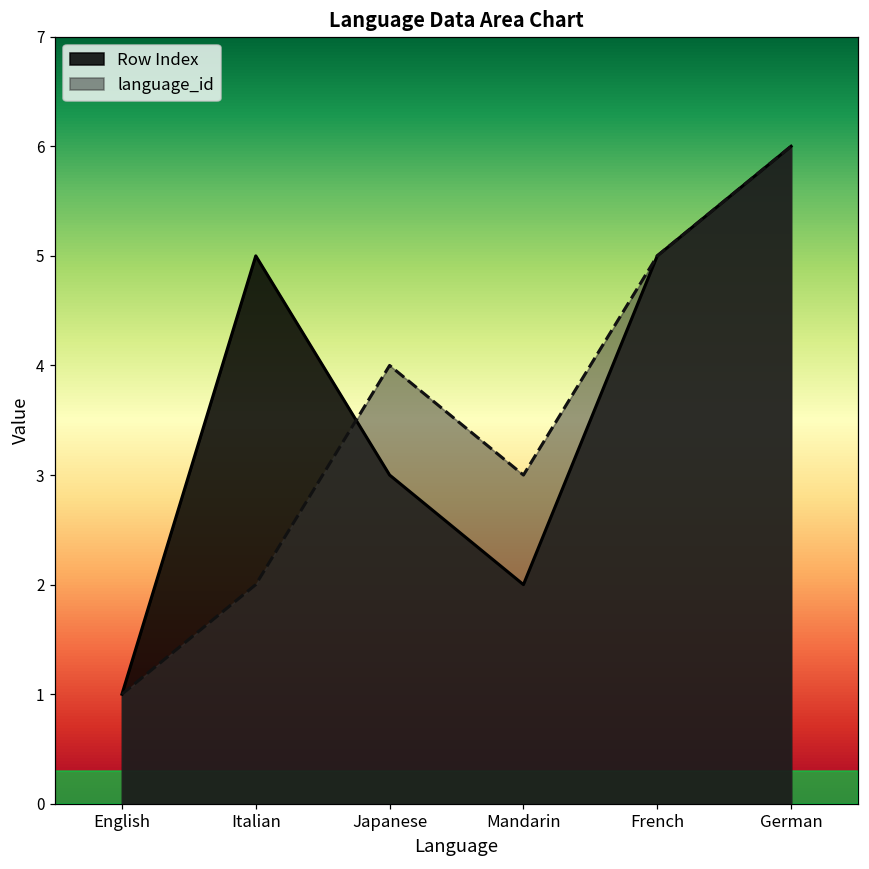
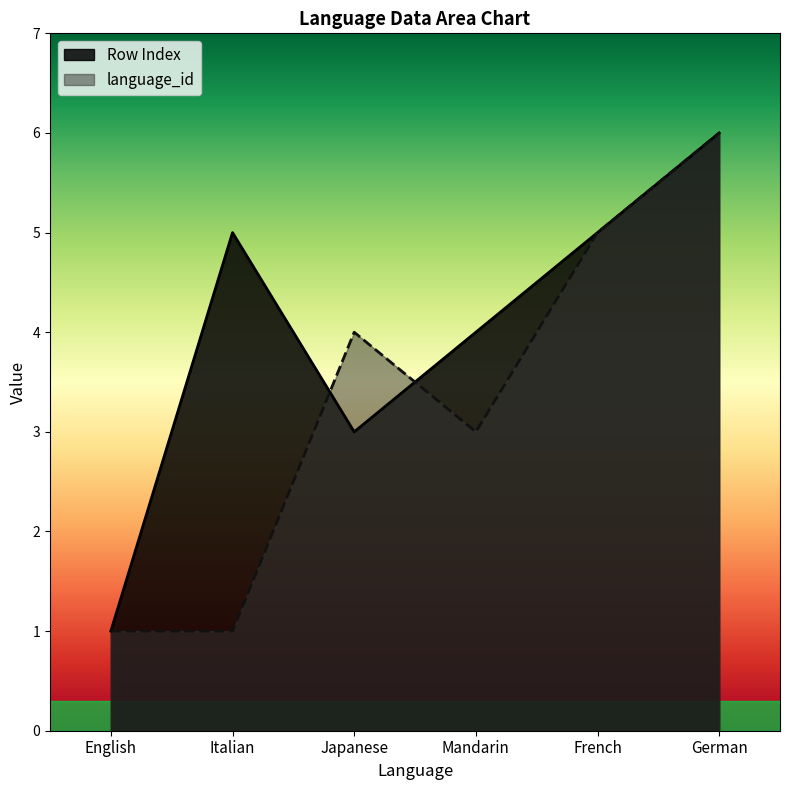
  {
    "Row Index": {
      "Italian": 5,
      "Japanese": 3,
-     "Mandarin": 2
+     "Mandarin": 4
    },
    "language_id": {
-     "Italian": 2,
+     "Italian": 1,
      "Japanese": 4,
      "Mandarin": 3
    }
  }
